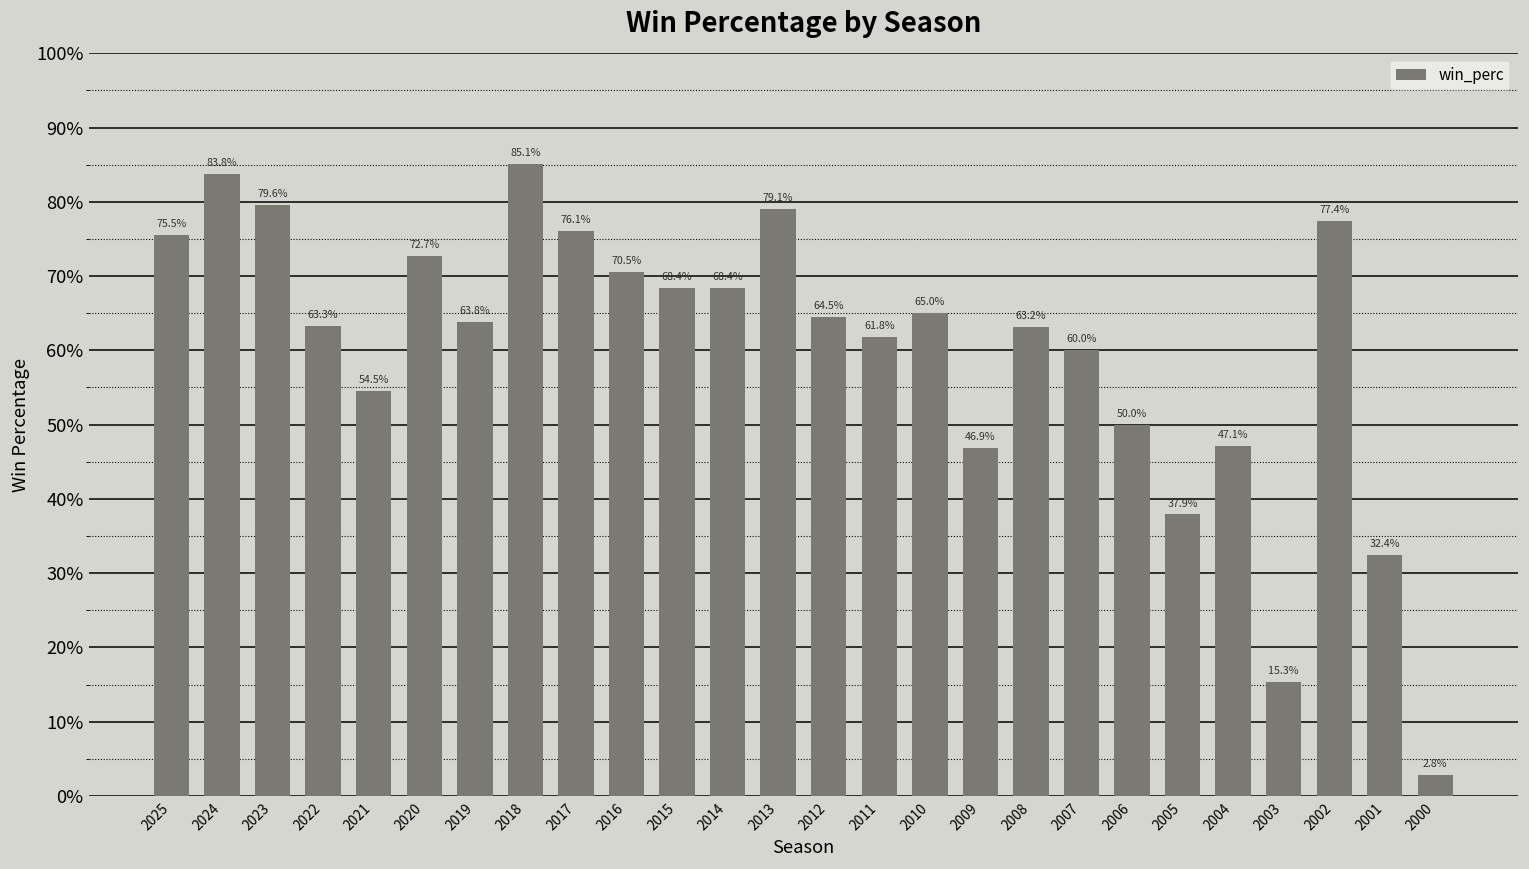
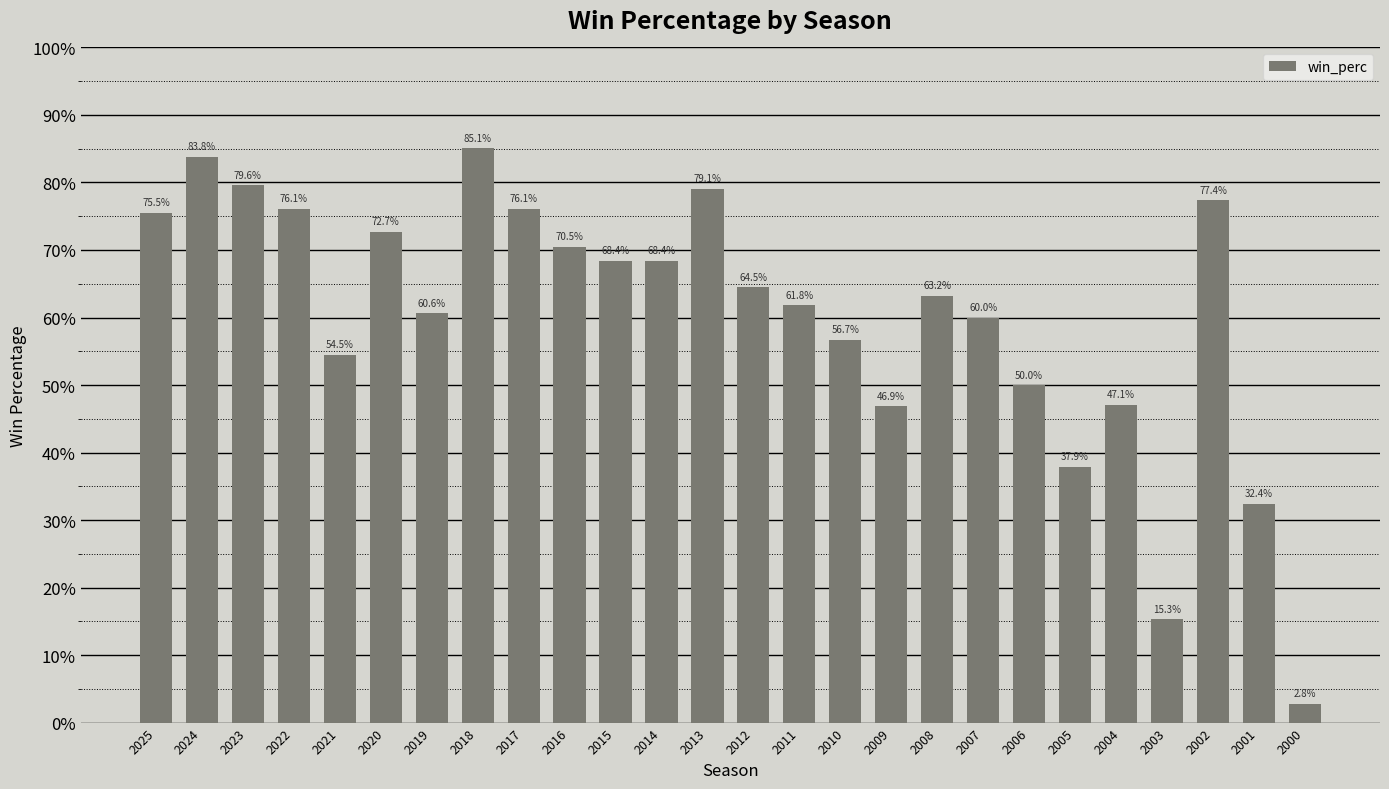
  {
    "2025": "75.5%",
    "2024": "83.8%",
    "2023": "79.6%",
-   "2022": "63.3%",
+   "2022": "76.1%",
    "2021": "54.5%",
    "2020": "72.7%",
-   "2019": "63.8%",
+   "2019": "60.6%",
    "2018": "85.1%",
    "2017": "76.1%",
    "2016": "70.5%",
    "2015": "68.4%",
    "2014": "68.4%",
    "2013": "79.1%",
    "2012": "64.5%",
    "2011": "61.8%",
-   "2010": "65.0%",
+   "2010": "56.7%",
    "2009": "46.9%",
    "2008": "63.2%",
    "2007": "60.0%",
    "2006": "50.0%",
    "2005": "37.9%",
    "2004": "47.1%",
    "2003": "15.3%",
    "2002": "77.4%",
    "2001": "32.4%",
    "2000": "2.8%"
  }
